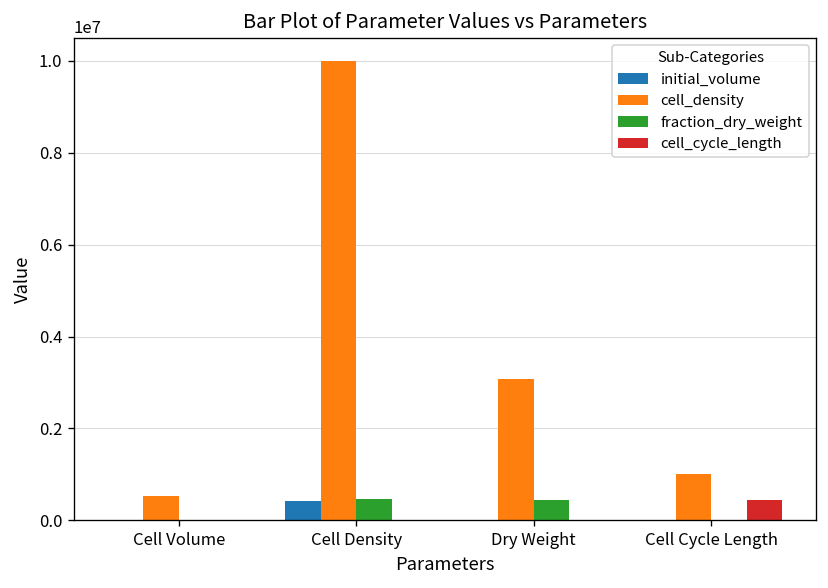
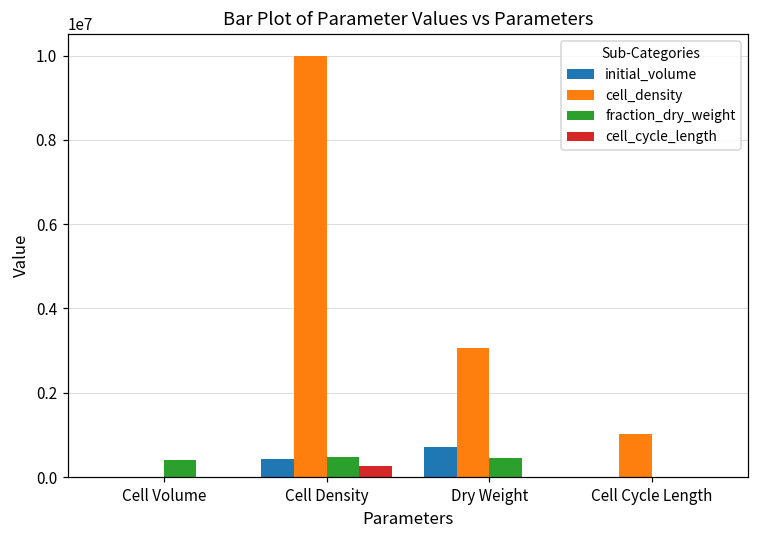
  {
    "initial_volume": {
      "Cell Density": 400000,
-     "Dry Weight": 0,
+     "Dry Weight": 700000,
      "Cell Cycle Length": 0
    },
    "cell_density": {
-     "Cell Volume": 500000,
+     "Cell Volume": 0,
      "Cell Density": 10000000,
      "Dry Weight": 3100000,
      "Cell Cycle Length": 1000000
    },
    "fraction_dry_weight": {
-     "Cell Volume": 0,
+     "Cell Volume": 400000,
      "Cell Density": 500000,
      "Dry Weight": 500000,
      "Cell Cycle Length": 0
    },
    "cell_cycle_length": {
      "Cell Volume": 0,
-     "Cell Density": 0,
+     "Cell Density": 300000,
      "Dry Weight": 0,
-     "Cell Cycle Length": 400000
+     "Cell Cycle Length": 0
    }
  }
